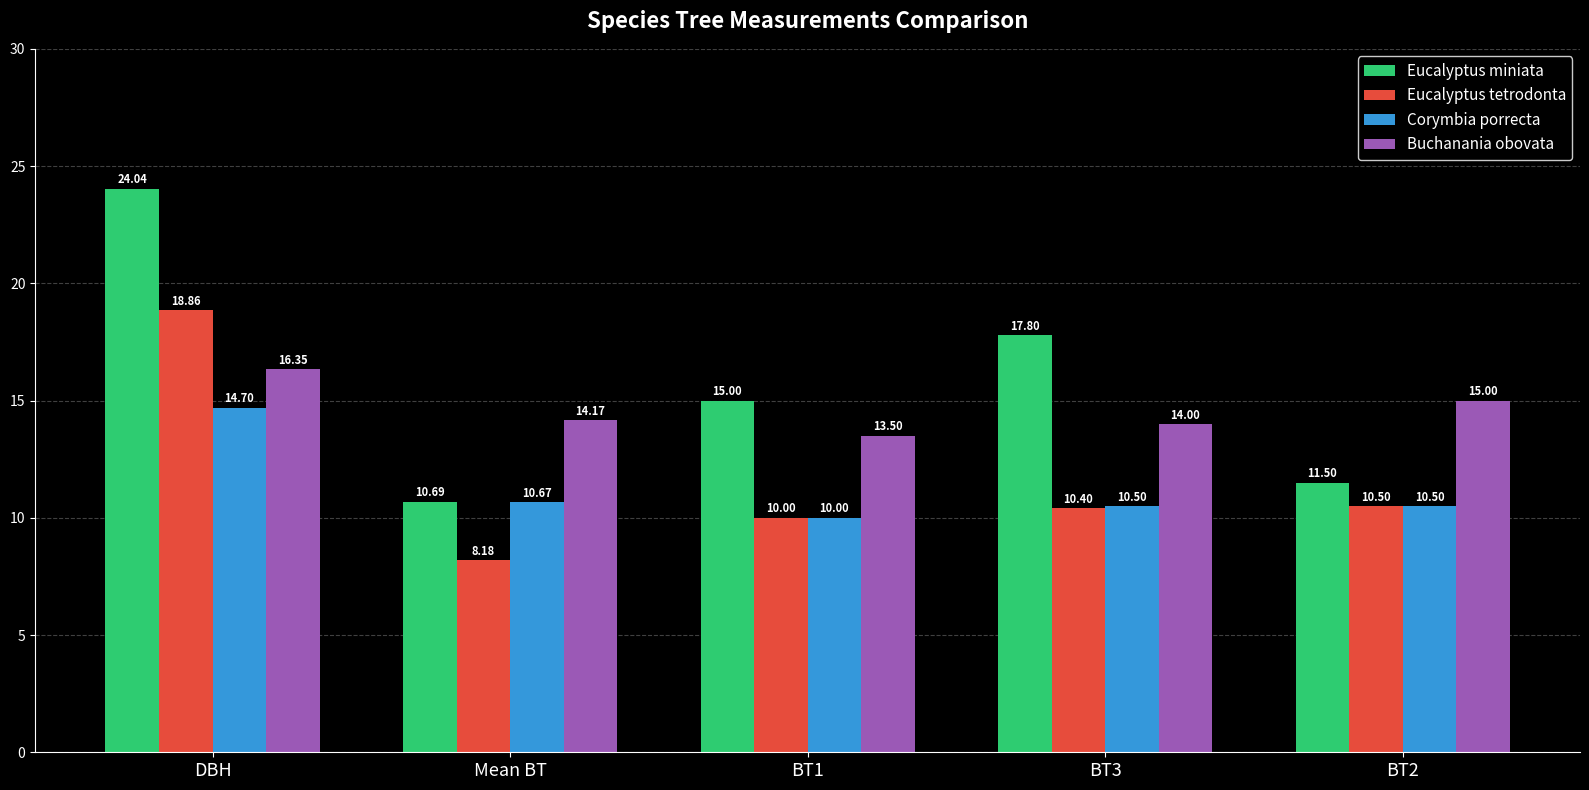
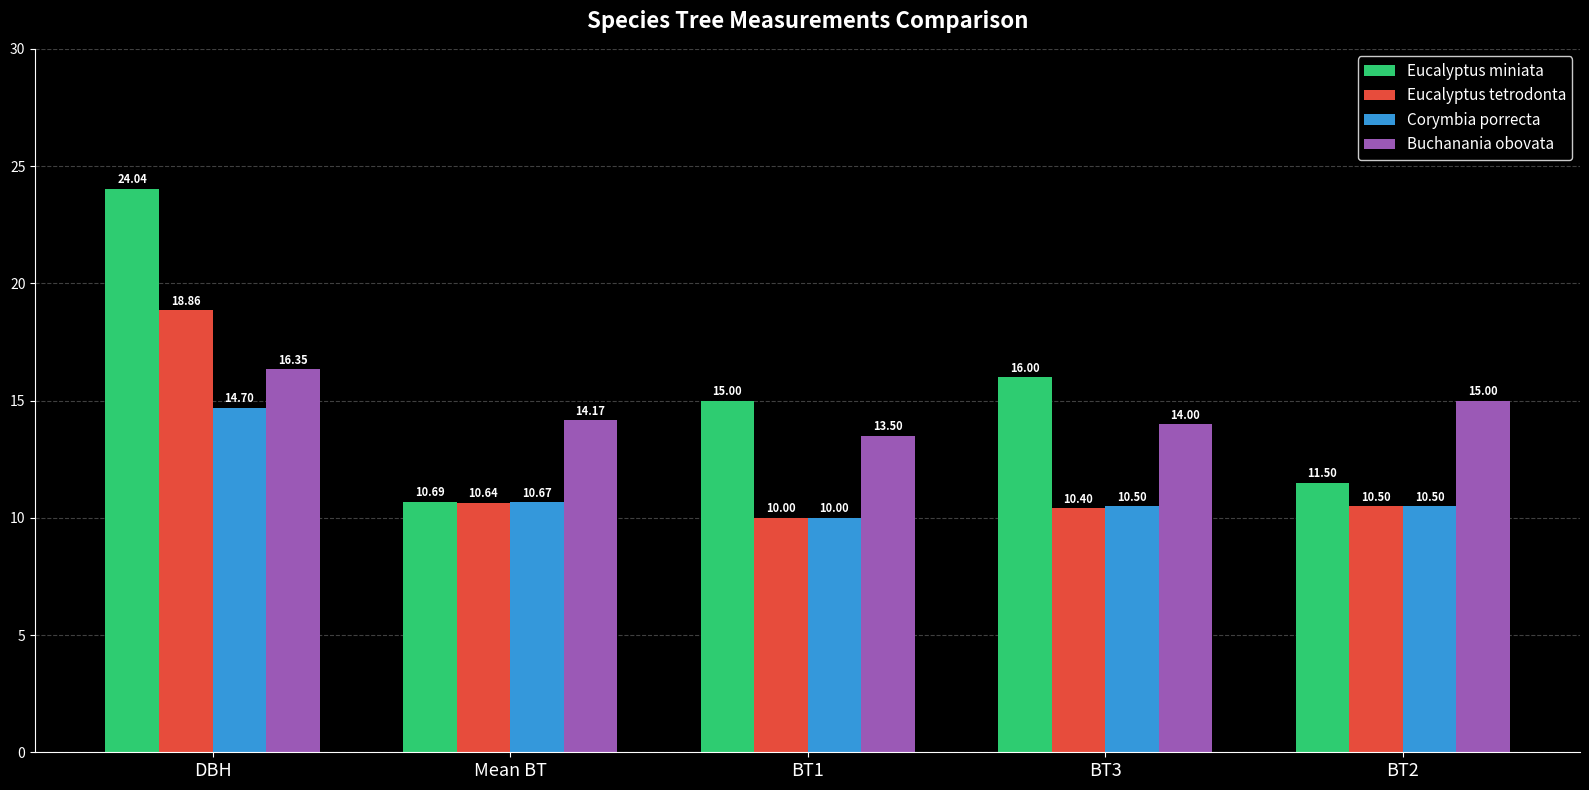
  {
    "Eucalyptus miniata": {
      "DBH": 24.04,
      "Mean BT": 10.69,
      "BT1": 15.00,
-     "BT3": 17.80,
+     "BT3": 16.00,
      "BT2": 11.50
    },
    "Eucalyptus tetrodonta": {
      "DBH": 18.86,
-     "Mean BT": 8.18,
+     "Mean BT": 10.64,
      "BT1": 10.00,
      "BT3": 10.40,
      "BT2": 10.50
    },
    "Corymbia porrecta": {
      "DBH": 14.70,
      "Mean BT": 10.67,
      "BT1": 10.00,
      "BT3": 10.50,
      "BT2": 10.50
    },
    "Buchanania obovata": {
      "DBH": 16.35,
      "Mean BT": 14.17,
      "BT1": 13.50,
      "BT3": 14.00,
      "BT2": 15.00
    }
  }
